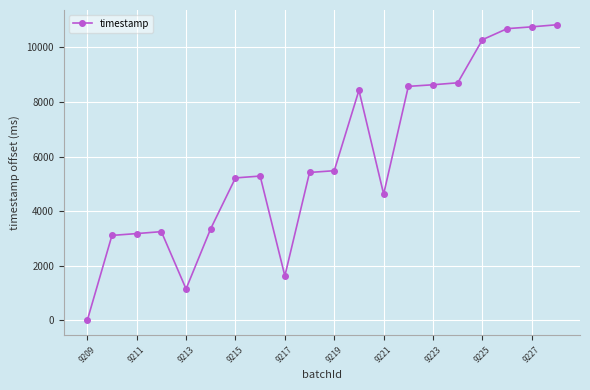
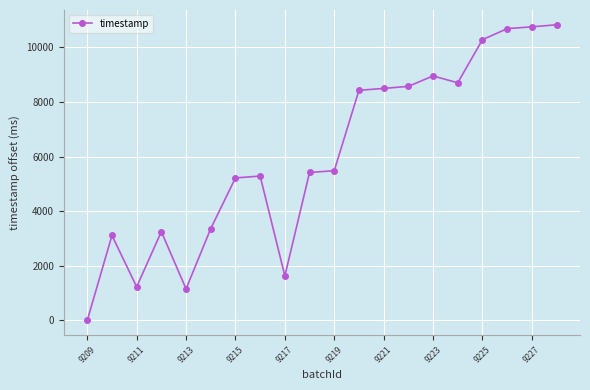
  {
    "9209": 0,
-   "9211": 3200,
+   "9211": 1200,
    "9213": 1200,
    "9215": 5200,
    "9217": 1600,
    "9219": 5500,
-   "9221": 4600,
-   "9223": 8600,
+   "9221": 8500,
+   "9223": 9000,
    "9225": 10300,
    "9227": 10700
  }
